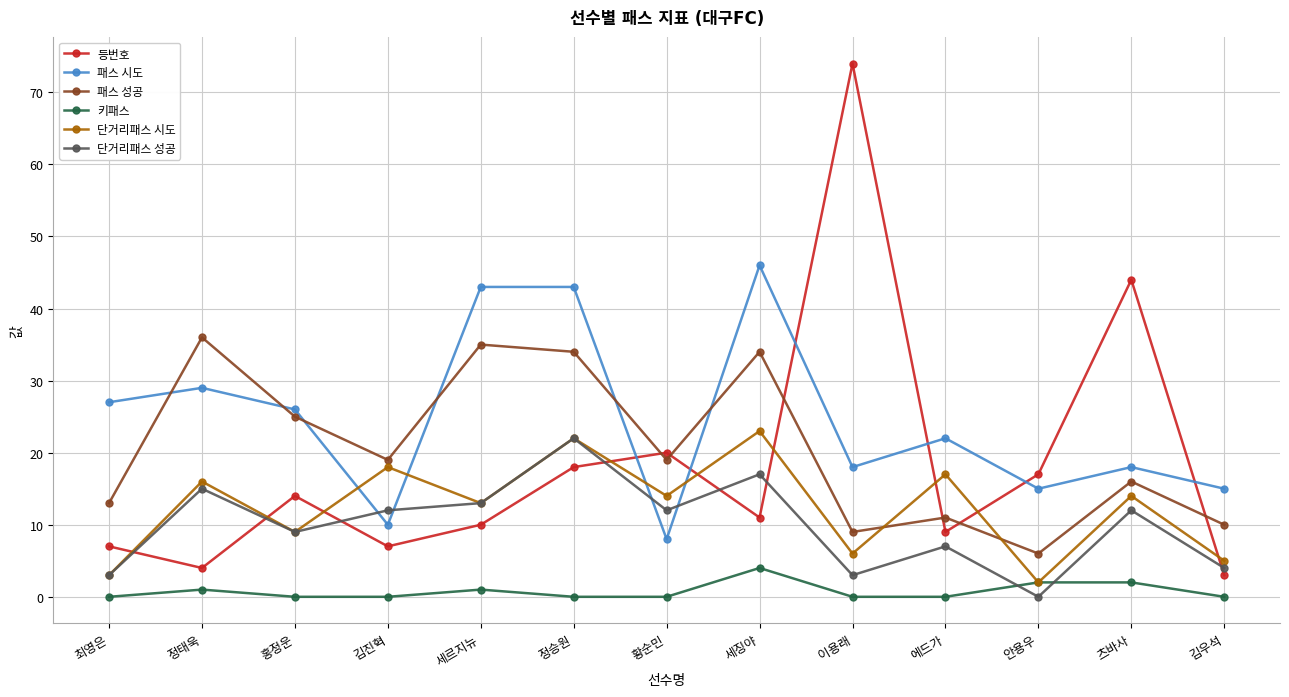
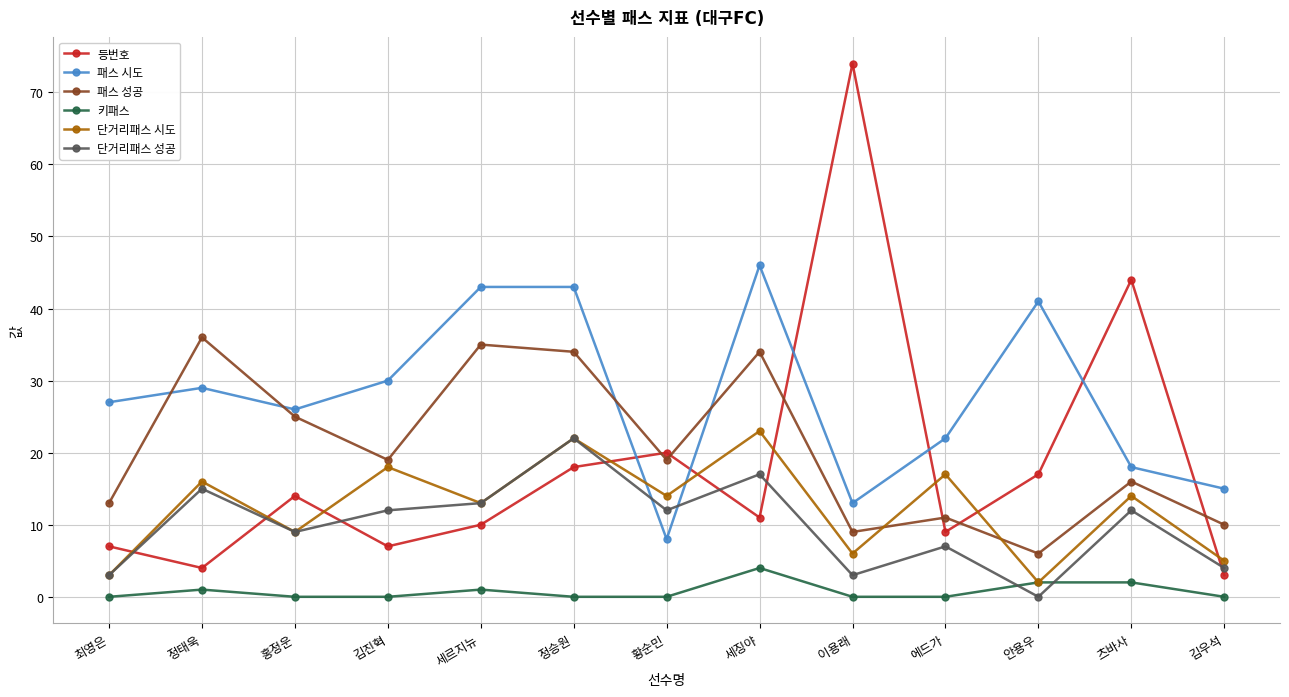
  {
    "등번호": {
      "최영은": 7,
      "정태욱": 4,
      "홍정운": 14,
      "김진혁": 7,
      "세르지뉴": 10,
      "정승원": 18,
      "황순민": 20,
      "세징야": 11,
      "이용래": 74,
      "에드가": 9,
      "안용우": 17,
      "츠바사": 44,
      "김우석": 3
    },
    "패스 시도": {
      "최영은": 27,
      "정태욱": 29,
      "홍정운": 26,
-     "김진혁": 10,
+     "김진혁": 30,
      "세르지뉴": 43,
      "정승원": 43,
      "황순민": 8,
      "세징야": 46,
-     "이용래": 18,
+     "이용래": 13,
      "에드가": 22,
-     "안용우": 15,
+     "안용우": 41,
      "츠바사": 18,
      "김우석": 15
    }
  }
